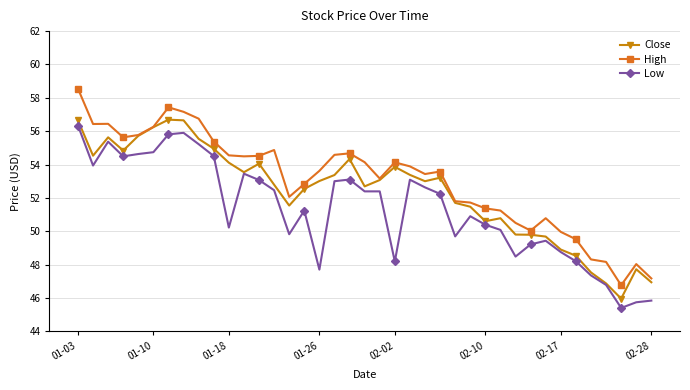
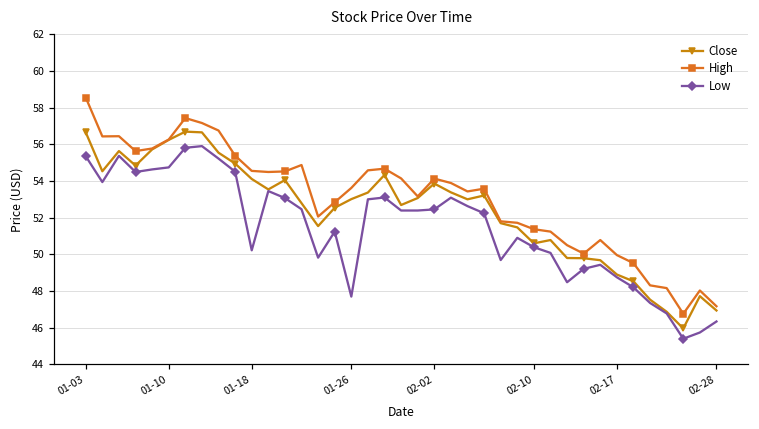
  {
    "Low": {
-     "01-03": 56.3,
+     "01-03": 55.4,
      "01-10": 54.7,
      "01-18": 50.2,
      "01-26": 47.7,
-     "02-02": 48.2,
+     "02-02": 52.5,
      "02-10": 50.4,
-     "02-28": 45.8
+     "02-28": 46.3
    }
  }
